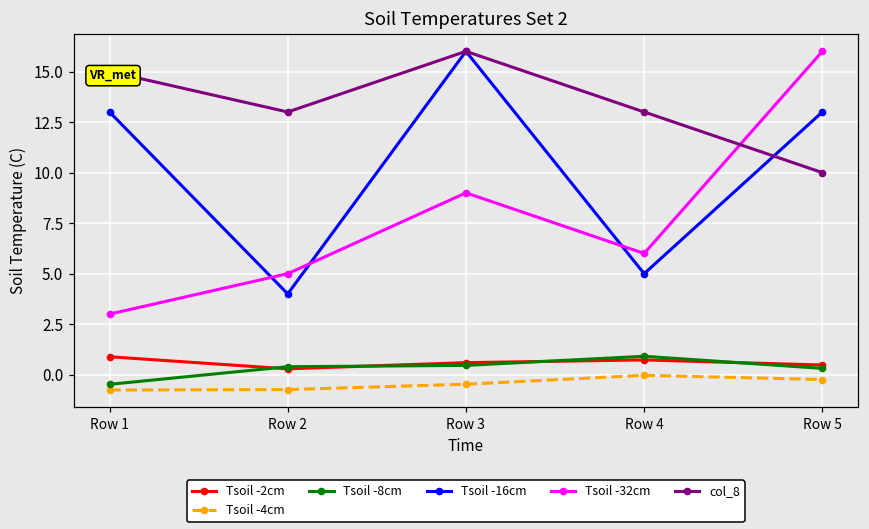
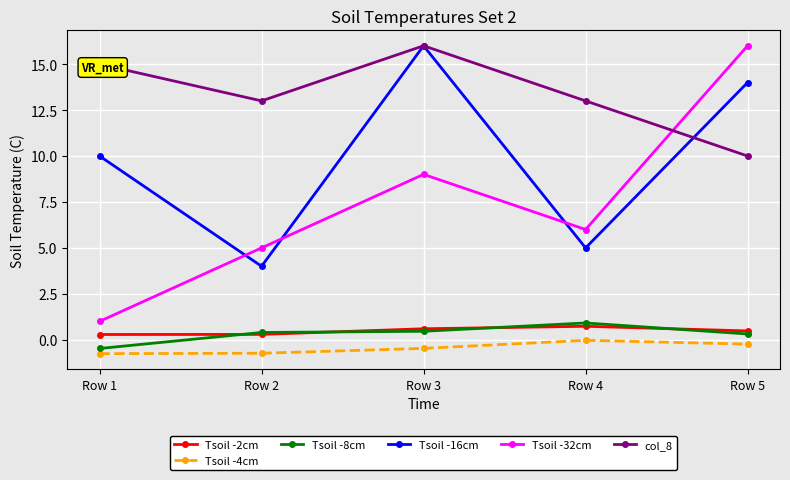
  {
    "Tsoil -2cm": {
-     "Row 1": 0.9,
+     "Row 1": 0.3,
      "Row 4": 0.7,
      "Row 5": 0.5
    },
    "Tsoil -4cm": {
      "Row 1": -0.8,
      "Row 2": -0.7,
      "Row 3": -0.5,
      "Row 4": 0.0,
      "Row 5": -0.2
    },
    "Tsoil -8cm": {
      "Row 1": -0.5,
      "Row 4": 0.9,
      "Row 5": 0.3
    },
    "Tsoil -16cm": {
-     "Row 1": 13,
+     "Row 1": 10,
      "Row 2": 4,
      "Row 4": 5,
-     "Row 5": 13
+     "Row 5": 14
    },
    "Tsoil -32cm": {
-     "Row 1": 3,
+     "Row 1": 1,
      "Row 2": 5,
      "Row 3": 9,
      "Row 4": 6,
      "Row 5": 16
    },
    "col_8": {
      "Row 2": 13.0,
      "Row 4": 13.0,
      "Row 5": 10.0
    }
  }
